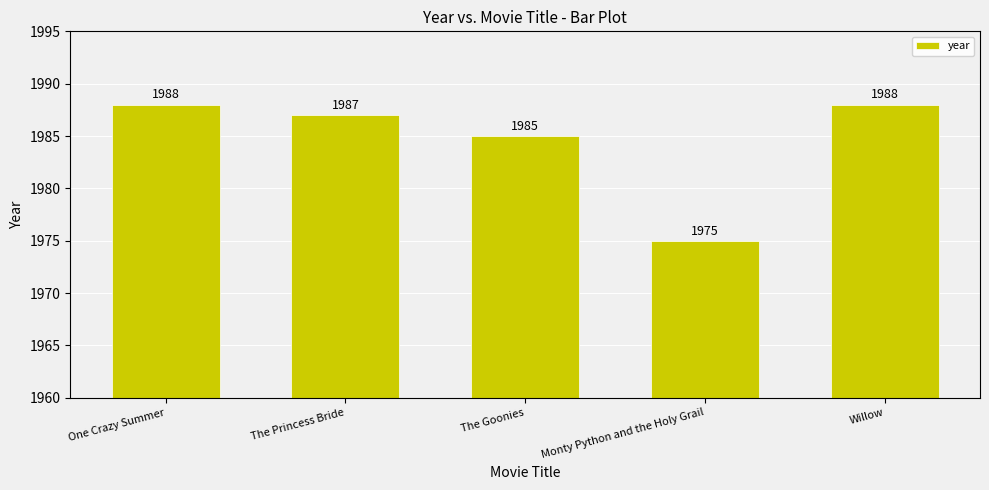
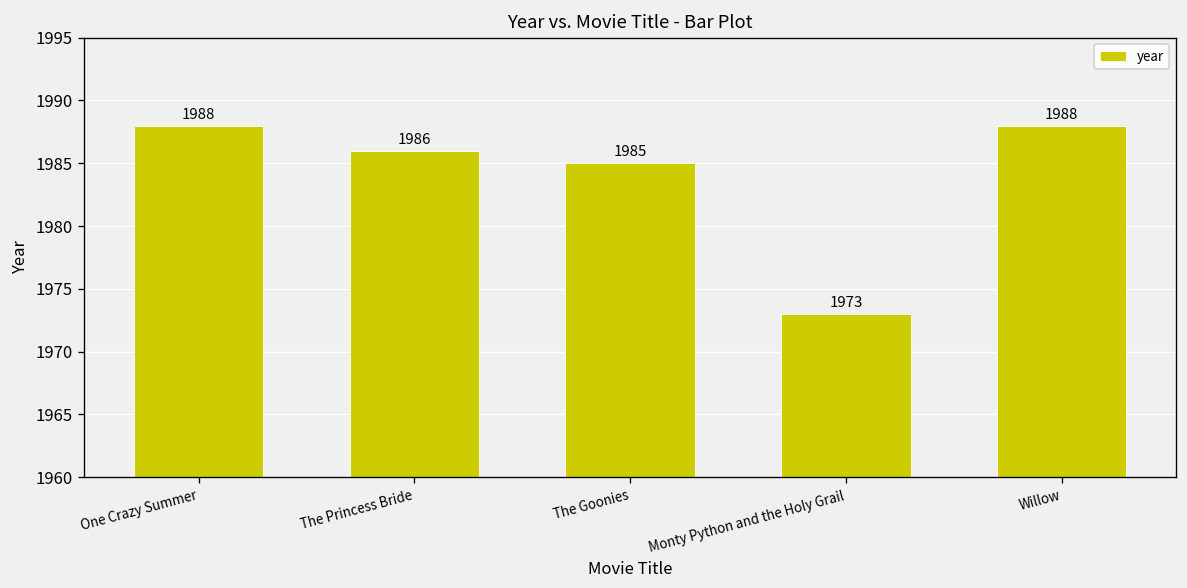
  {
    "One Crazy Summer": 1988,
-   "The Princess Bride": 1987,
+   "The Princess Bride": 1986,
    "The Goonies": 1985,
-   "Monty Python and the Holy Grail": 1975,
+   "Monty Python and the Holy Grail": 1973,
    "Willow": 1988
  }
